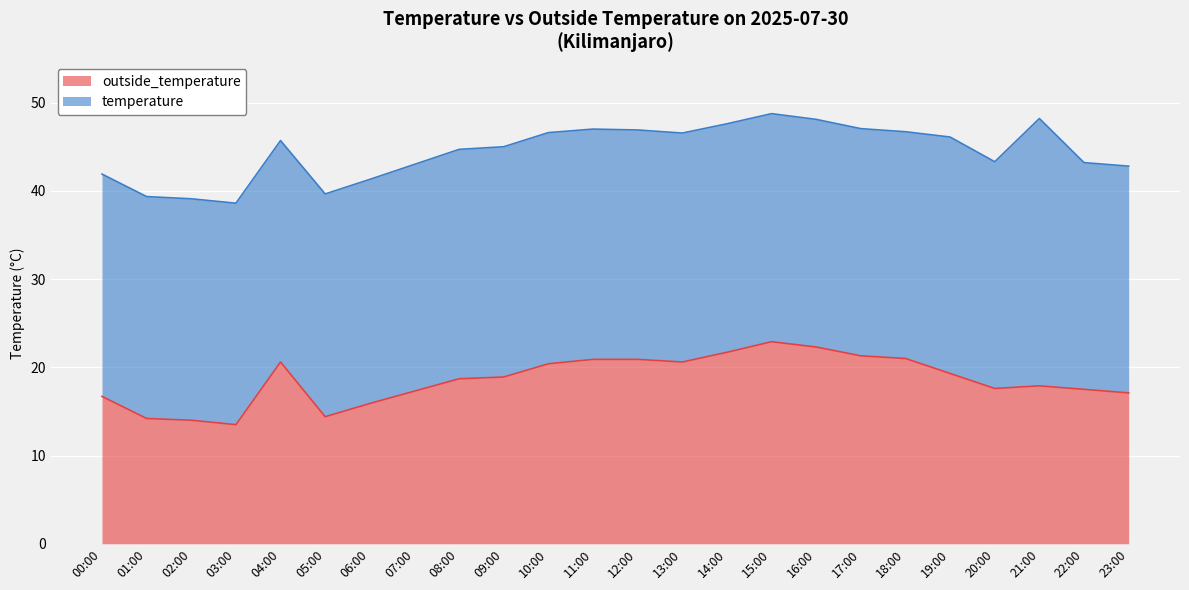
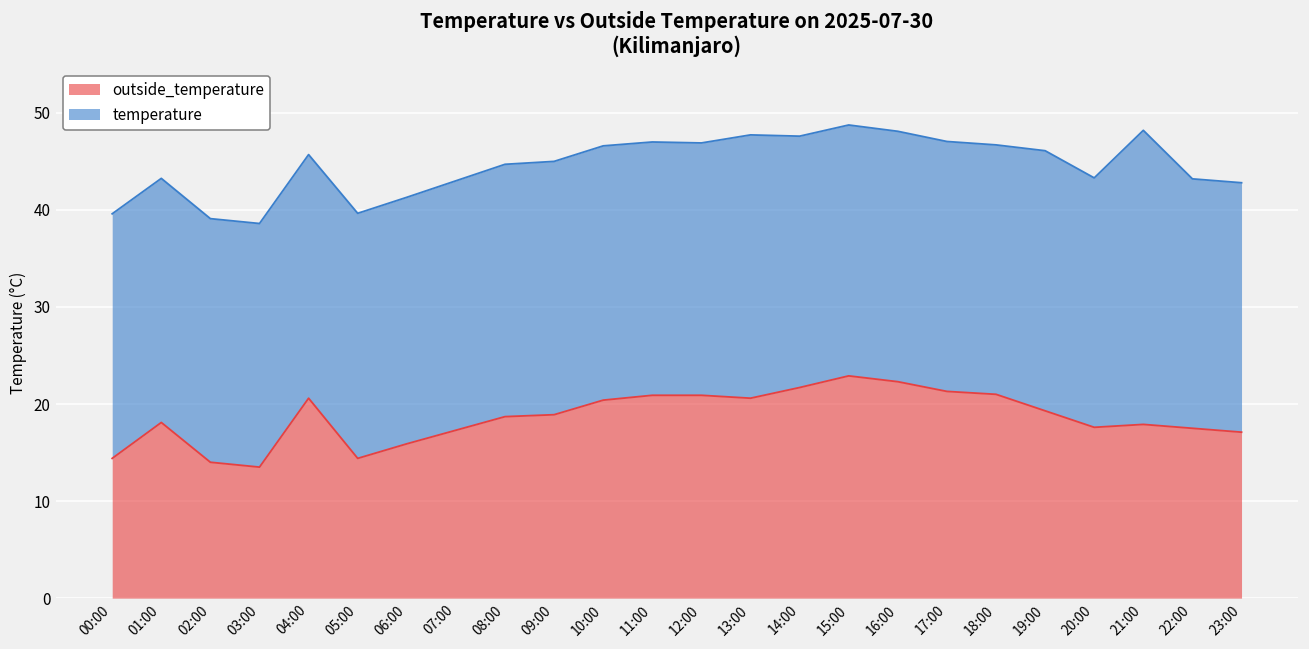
  {
    "outside_temperature": {
-     "00:00": 17,
-     "01:00": 14,
+     "00:00": 14,
+     "01:00": 18,
      "02:00": 14,
      "03:00": 14,
      "04:00": 21,
      "05:00": 14,
      "06:00": 16,
      "07:00": 17,
      "08:00": 19,
      "09:00": 19,
      "10:00": 20,
      "11:00": 21,
      "12:00": 21,
      "13:00": 21,
      "14:00": 22,
      "15:00": 23,
      "16:00": 22,
      "17:00": 21,
      "18:00": 21,
      "19:00": 19,
      "20:00": 18,
      "21:00": 18,
      "22:00": 18,
      "23:00": 17
    },
    "temperature": {
      "00:00": 25,
      "01:00": 25,
      "02:00": 25,
      "03:00": 25,
      "04:00": 25,
      "05:00": 25,
      "06:00": 25,
      "07:00": 26,
      "08:00": 26,
      "09:00": 26,
      "10:00": 26,
      "11:00": 26,
      "12:00": 26,
-     "13:00": 26,
+     "13:00": 27,
      "14:00": 26,
      "15:00": 26,
      "16:00": 26,
      "17:00": 26,
      "18:00": 26,
      "19:00": 27,
      "20:00": 26,
      "21:00": 30,
      "22:00": 26,
      "23:00": 26
    }
  }
